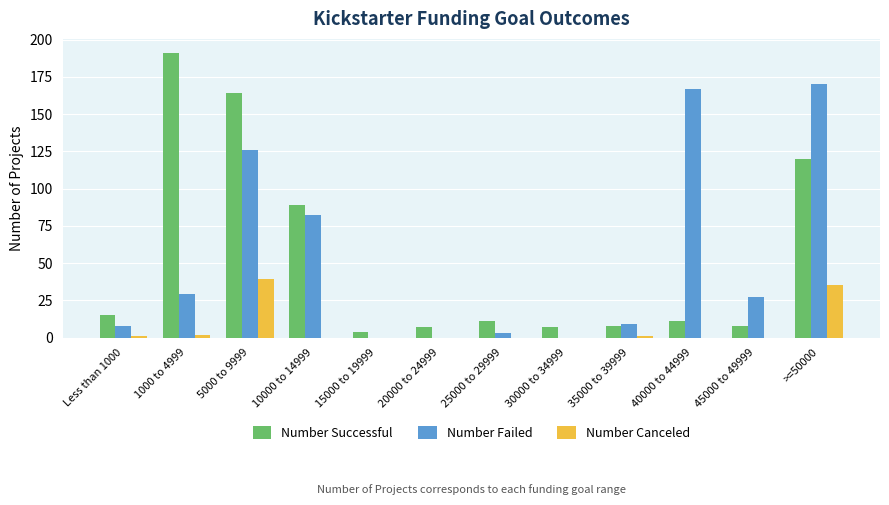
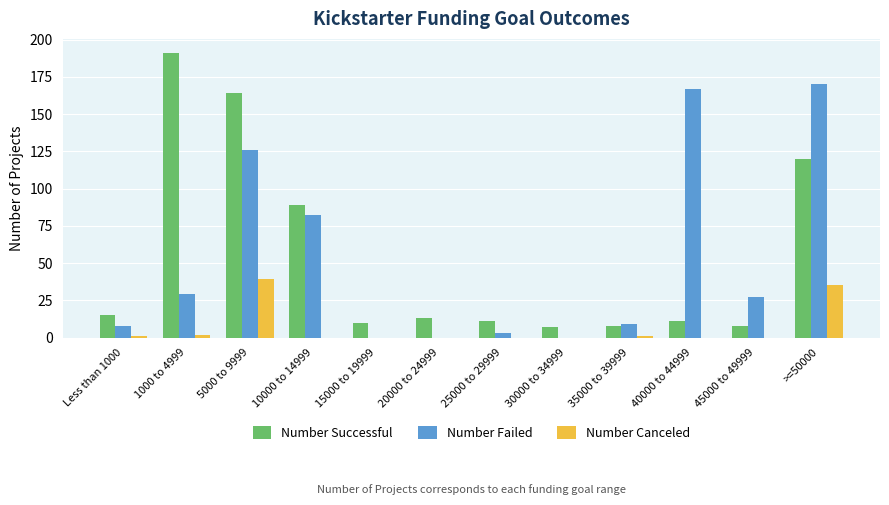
  {
    "Number Successful": {
      "Less than 1000": 15,
      "1000 to 4999": 191,
      "5000 to 9999": 164,
      "10000 to 14999": 89,
-     "15000 to 19999": 4,
-     "20000 to 24999": 7,
+     "15000 to 19999": 10,
+     "20000 to 24999": 13,
      "25000 to 29999": 11,
      "30000 to 34999": 7,
      "35000 to 39999": 8,
      "40000 to 44999": 11,
      "45000 to 49999": 8,
      ">=50000": 120
    },
    "Number Failed": {
      "Less than 1000": 8,
      "1000 to 4999": 29,
      "5000 to 9999": 126,
      "10000 to 14999": 82,
      "15000 to 19999": 0,
      "20000 to 24999": 0,
      "25000 to 29999": 3,
      "30000 to 34999": 0,
      "35000 to 39999": 9,
      "40000 to 44999": 167,
      "45000 to 49999": 27,
      ">=50000": 170
    },
    "Number Canceled": {
      "1000 to 4999": 2,
      "5000 to 9999": 39,
      "10000 to 14999": 0,
      "15000 to 19999": 0,
      "20000 to 24999": 0,
      "25000 to 29999": 0,
      "30000 to 34999": 0,
      "40000 to 44999": 0,
      "45000 to 49999": 0,
      ">=50000": 35
    }
  }
